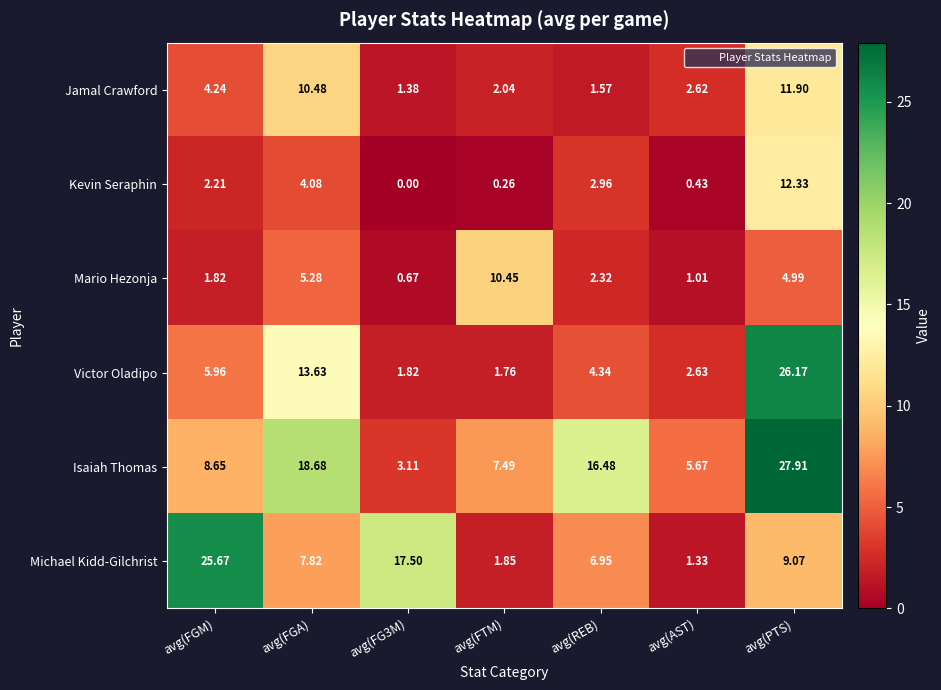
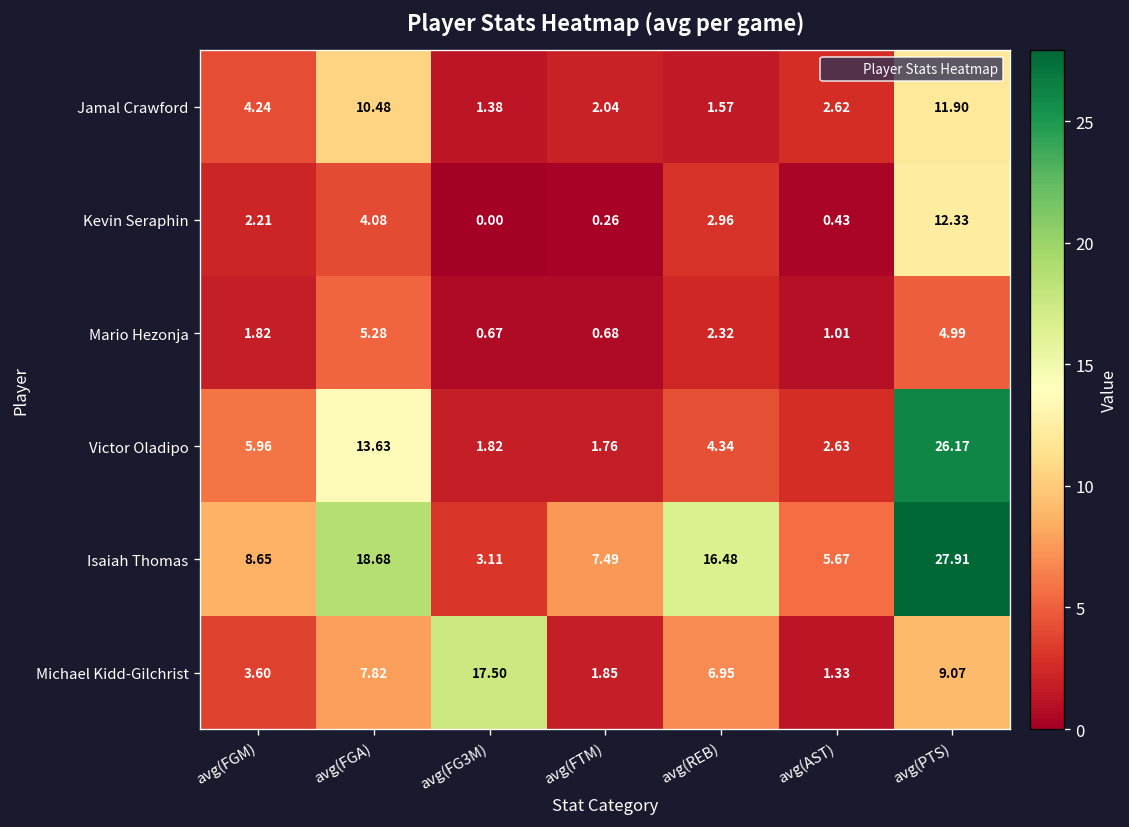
  {
    "Jamal Crawford": {
      "avg(FGM)": 4.24,
      "avg(FGA)": 10.48,
      "avg(FG3M)": 1.38,
      "avg(FTM)": 2.04,
      "avg(REB)": 1.57,
      "avg(AST)": 2.62,
      "avg(PTS)": 11.90
    },
    "Kevin Seraphin": {
      "avg(FGM)": 2.21,
      "avg(FGA)": 4.08,
      "avg(FG3M)": 0.00,
      "avg(FTM)": 0.26,
      "avg(REB)": 2.96,
      "avg(AST)": 0.43,
      "avg(PTS)": 12.33
    },
    "Mario Hezonja": {
      "avg(FGM)": 1.82,
      "avg(FGA)": 5.28,
      "avg(FG3M)": 0.67,
-     "avg(FTM)": 10.45,
+     "avg(FTM)": 0.68,
      "avg(REB)": 2.32,
      "avg(AST)": 1.01,
      "avg(PTS)": 4.99
    },
    "Victor Oladipo": {
      "avg(FGM)": 5.96,
      "avg(FGA)": 13.63,
      "avg(FG3M)": 1.82,
      "avg(FTM)": 1.76,
      "avg(REB)": 4.34,
      "avg(AST)": 2.63,
      "avg(PTS)": 26.17
    },
    "Isaiah Thomas": {
      "avg(FGM)": 8.65,
      "avg(FGA)": 18.68,
      "avg(FG3M)": 3.11,
      "avg(FTM)": 7.49,
      "avg(REB)": 16.48,
      "avg(AST)": 5.67,
      "avg(PTS)": 27.91
    },
    "Michael Kidd-Gilchrist": {
-     "avg(FGM)": 25.67,
+     "avg(FGM)": 3.60,
      "avg(FGA)": 7.82,
      "avg(FG3M)": 17.50,
      "avg(FTM)": 1.85,
      "avg(REB)": 6.95,
      "avg(AST)": 1.33,
      "avg(PTS)": 9.07
    }
  }
